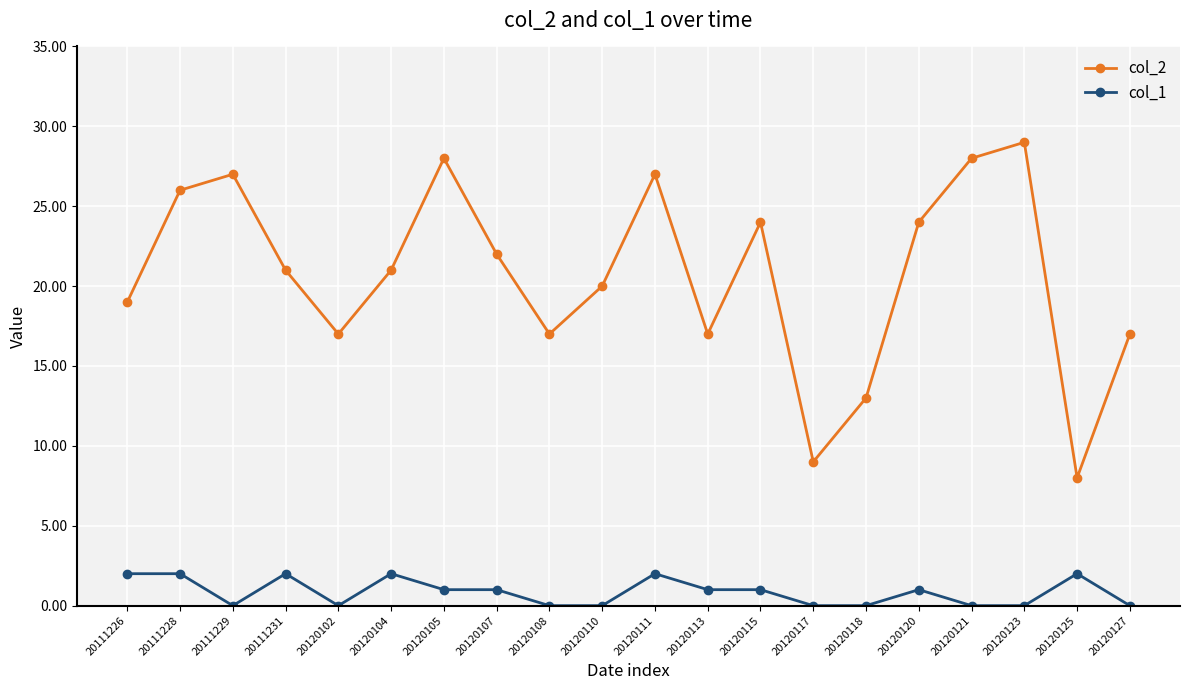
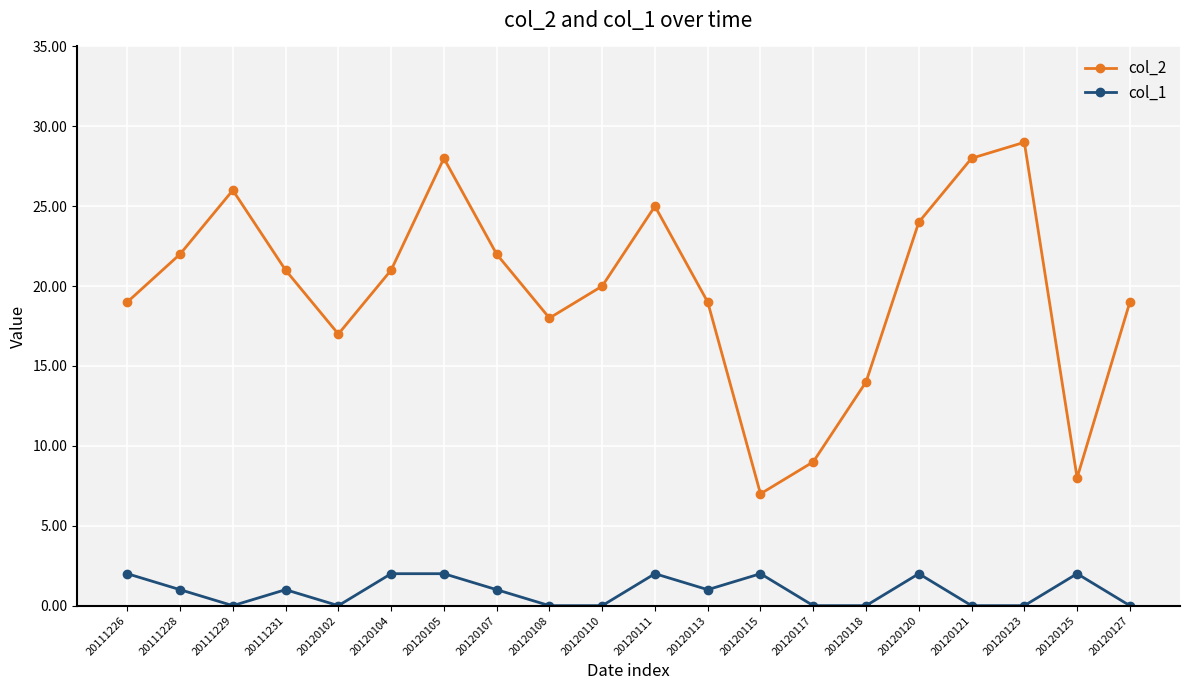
  {
    "col_2": {
      "20111226": 19,
-     "20111228": 26,
-     "20111229": 27,
+     "20111228": 22,
+     "20111229": 26,
      "20111231": 21,
      "20120102": 17,
      "20120104": 21,
      "20120105": 28,
      "20120107": 22,
-     "20120108": 17,
+     "20120108": 18,
      "20120110": 20,
-     "20120111": 27,
-     "20120113": 17,
-     "20120115": 24,
+     "20120111": 25,
+     "20120113": 19,
+     "20120115": 7,
      "20120117": 9,
-     "20120118": 13,
+     "20120118": 14,
      "20120120": 24,
      "20120121": 28,
      "20120123": 29,
      "20120125": 8,
-     "20120127": 17
+     "20120127": 19
    },
    "col_1": {
      "20111226": 2,
-     "20111228": 2,
+     "20111228": 1,
      "20111229": 0,
-     "20111231": 2,
+     "20111231": 1,
      "20120102": 0,
      "20120104": 2,
-     "20120105": 1,
+     "20120105": 2,
      "20120107": 1,
      "20120108": 0,
      "20120110": 0,
      "20120111": 2,
      "20120113": 1,
-     "20120115": 1,
+     "20120115": 2,
      "20120117": 0,
      "20120118": 0,
-     "20120120": 1,
+     "20120120": 2,
      "20120121": 0,
      "20120123": 0,
      "20120125": 2,
      "20120127": 0
    }
  }
